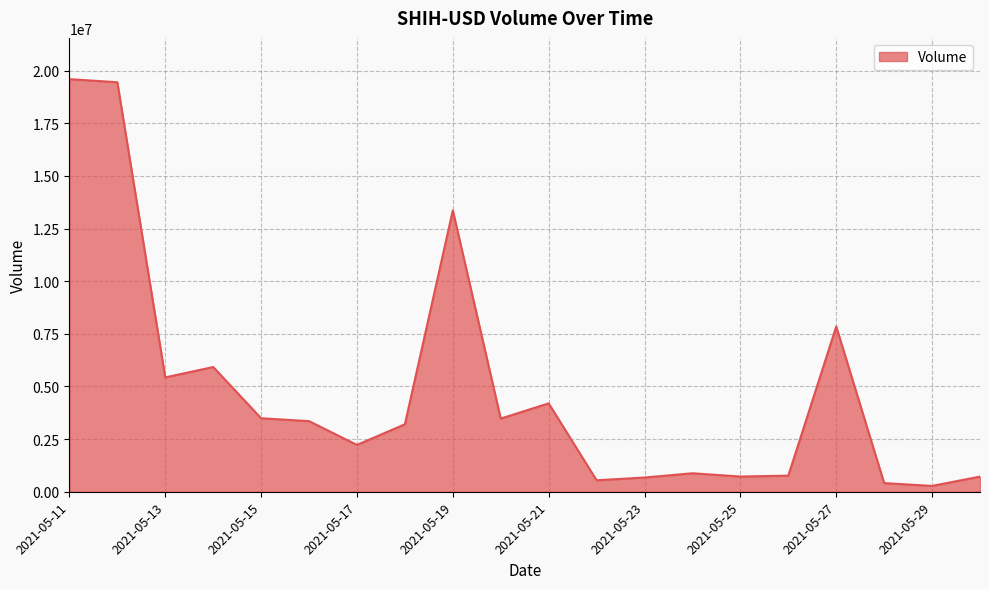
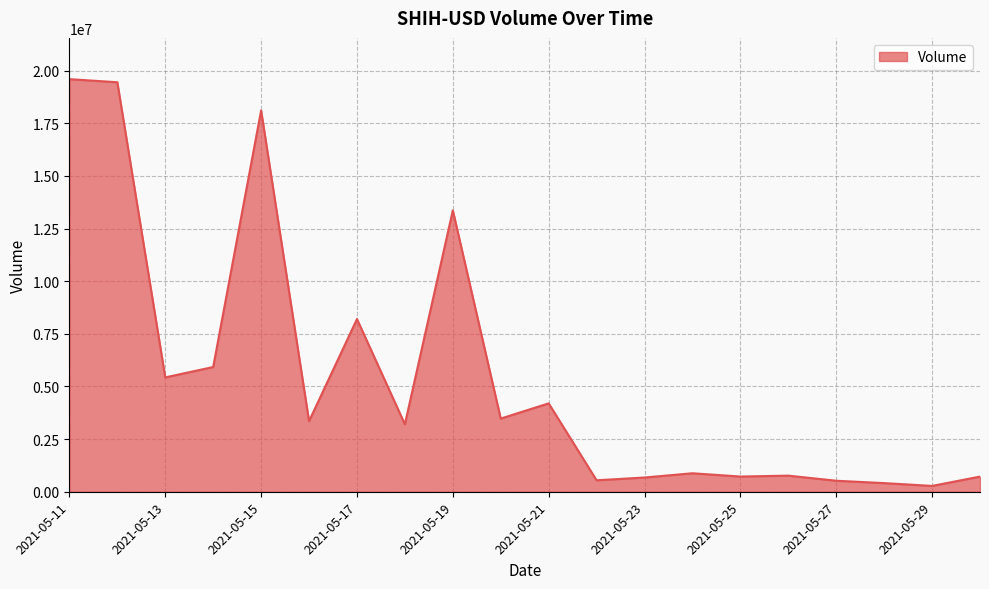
  {
    "2021-05-11": 19600000,
    "2021-05-13": 5400000,
-   "2021-05-15": 3500000,
-   "2021-05-17": 2200000,
+   "2021-05-15": 18100000,
+   "2021-05-17": 8200000,
    "2021-05-19": 13400000,
    "2021-05-21": 4200000,
    "2021-05-23": 700000,
    "2021-05-25": 700000,
-   "2021-05-27": 7800000,
+   "2021-05-27": 500000,
    "2021-05-29": 300000
  }
